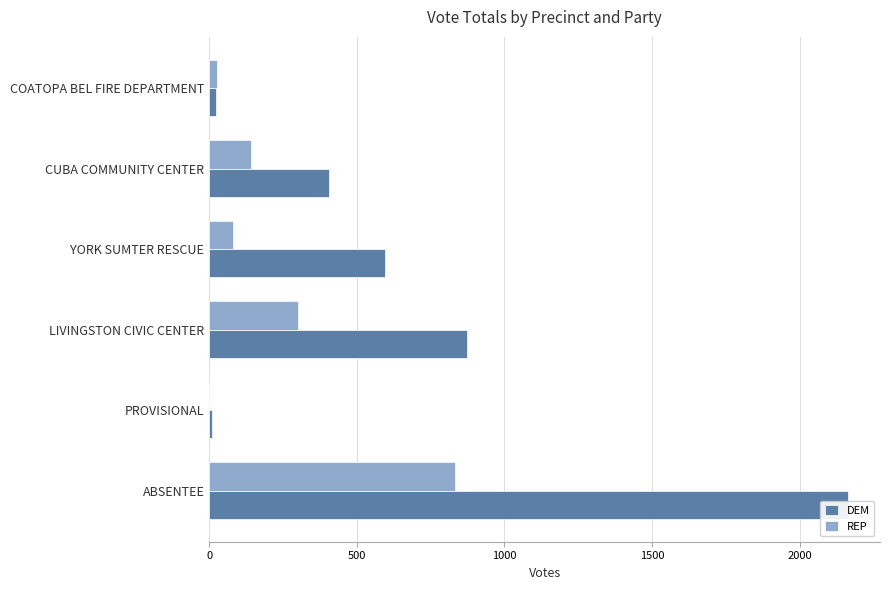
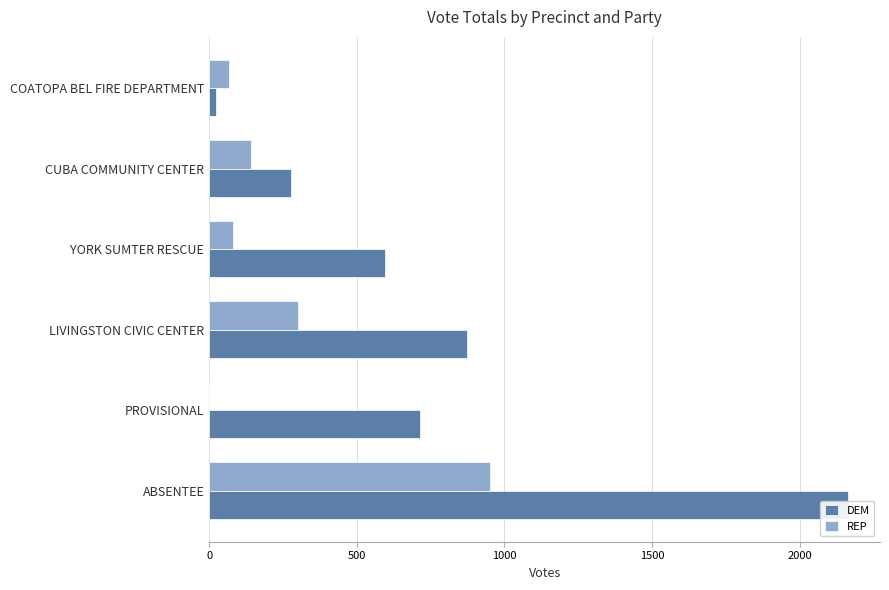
  {
    "DEM": {
      "COATOPA BEL FIRE DEPARTMENT": 20,
-     "CUBA COMMUNITY CENTER": 410,
+     "CUBA COMMUNITY CENTER": 280,
      "YORK SUMTER RESCUE": 600,
      "LIVINGSTON CIVIC CENTER": 870,
-     "PROVISIONAL": 10
+     "PROVISIONAL": 710
    },
    "REP": {
-     "COATOPA BEL FIRE DEPARTMENT": 30,
+     "COATOPA BEL FIRE DEPARTMENT": 70,
      "CUBA COMMUNITY CENTER": 140,
      "YORK SUMTER RESCUE": 80,
      "LIVINGSTON CIVIC CENTER": 300,
      "PROVISIONAL": 0,
-     "ABSENTEE": 830
+     "ABSENTEE": 950
    }
  }
